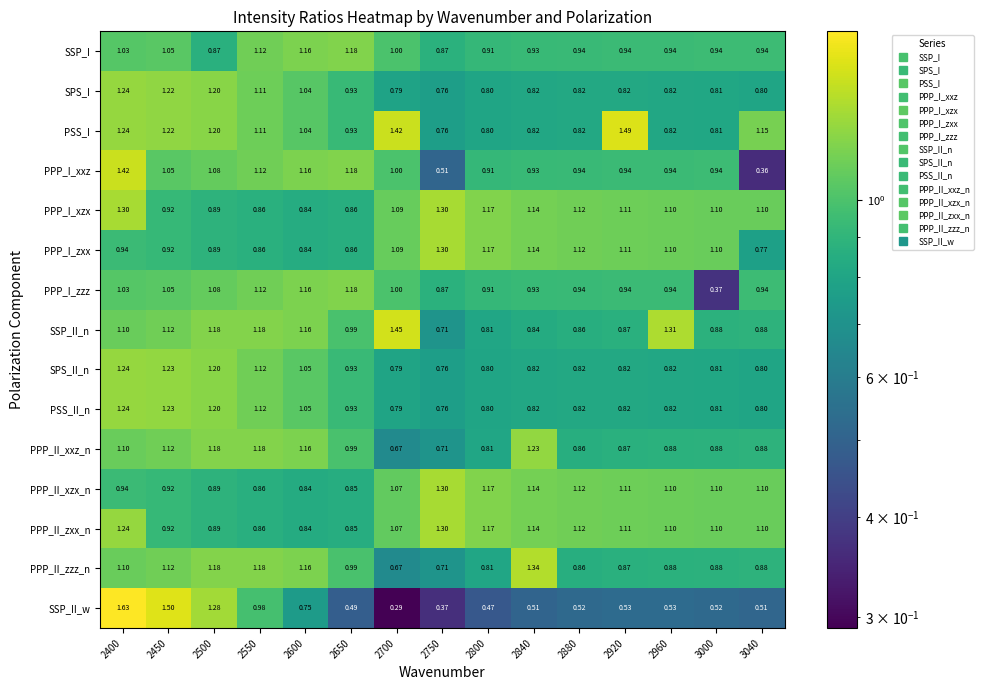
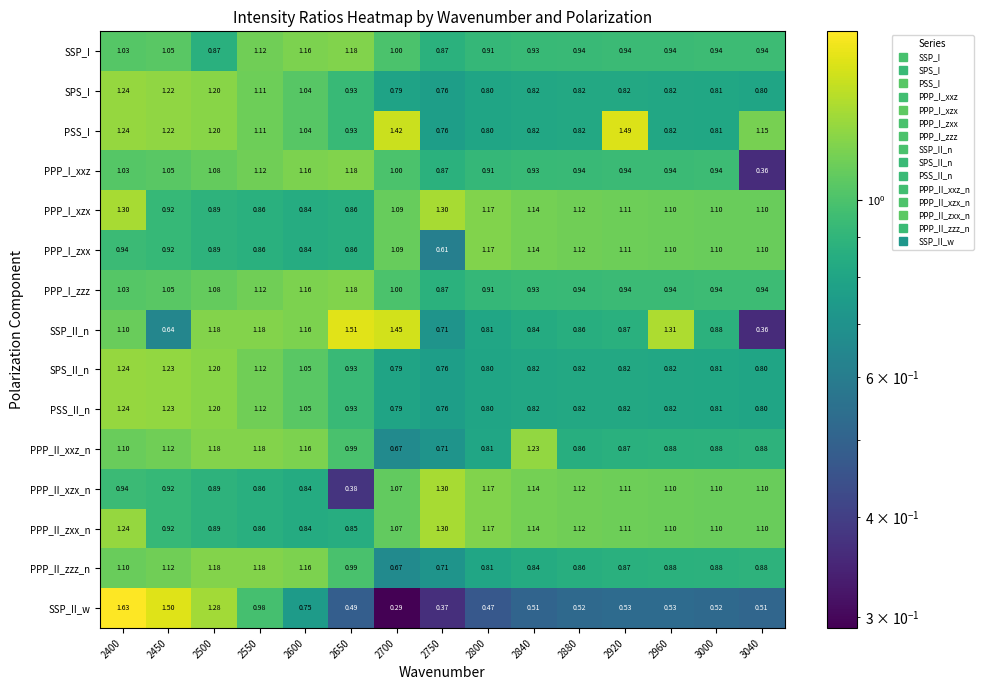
  {
    "PPP_I_xxz": {
-     "2400": 1.42,
+     "2400": 1.03,
      "2450": 1.05,
      "2500": 1.08,
      "2550": 1.12,
      "2600": 1.16,
      "2650": 1.18,
      "2700": 1.00,
-     "2750": 0.51,
+     "2750": 0.87,
      "2800": 0.91,
      "2840": 0.93,
      "2880": 0.94,
      "2920": 0.94,
      "2960": 0.94,
      "3000": 0.94,
      "3040": 0.36
    },
    "PPP_I_zxx": {
      "2400": 0.94,
      "2450": 0.92,
      "2500": 0.89,
      "2550": 0.86,
      "2600": 0.84,
      "2650": 0.86,
      "2700": 1.09,
-     "2750": 1.30,
+     "2750": 0.61,
      "2800": 1.17,
      "2840": 1.14,
      "2880": 1.12,
      "2920": 1.11,
      "2960": 1.10,
      "3000": 1.10,
-     "3040": 0.77
+     "3040": 1.10
    },
    "PPP_I_zzz": {
      "2400": 1.03,
      "2450": 1.05,
      "2500": 1.08,
      "2550": 1.12,
      "2600": 1.16,
      "2650": 1.18,
      "2700": 1.00,
      "2750": 0.87,
      "2800": 0.91,
      "2840": 0.93,
      "2880": 0.94,
      "2920": 0.94,
      "2960": 0.94,
-     "3000": 0.37,
+     "3000": 0.94,
      "3040": 0.94
    },
    "SSP_II_n": {
      "2400": 1.10,
-     "2450": 1.12,
+     "2450": 0.64,
      "2500": 1.18,
      "2550": 1.18,
      "2600": 1.16,
-     "2650": 0.99,
+     "2650": 1.51,
      "2700": 1.45,
      "2750": 0.71,
      "2800": 0.81,
      "2840": 0.84,
      "2880": 0.86,
      "2920": 0.87,
      "2960": 1.31,
      "3000": 0.88,
-     "3040": 0.88
+     "3040": 0.36
    },
    "PPP_II_xzx_n": {
      "2400": 0.94,
      "2450": 0.92,
      "2500": 0.89,
      "2550": 0.86,
      "2600": 0.84,
-     "2650": 0.85,
+     "2650": 0.38,
      "2700": 1.07,
      "2750": 1.30,
      "2800": 1.17,
      "2840": 1.14,
      "2880": 1.12,
      "2920": 1.11,
      "2960": 1.10,
      "3000": 1.10,
      "3040": 1.10
    },
    "PPP_II_zzz_n": {
      "2400": 1.10,
      "2450": 1.12,
      "2500": 1.18,
      "2550": 1.18,
      "2600": 1.16,
      "2650": 0.99,
      "2700": 0.67,
      "2750": 0.71,
      "2800": 0.81,
-     "2840": 1.34,
+     "2840": 0.84,
      "2880": 0.86,
      "2920": 0.87,
      "2960": 0.88,
      "3000": 0.88,
      "3040": 0.88
    }
  }
